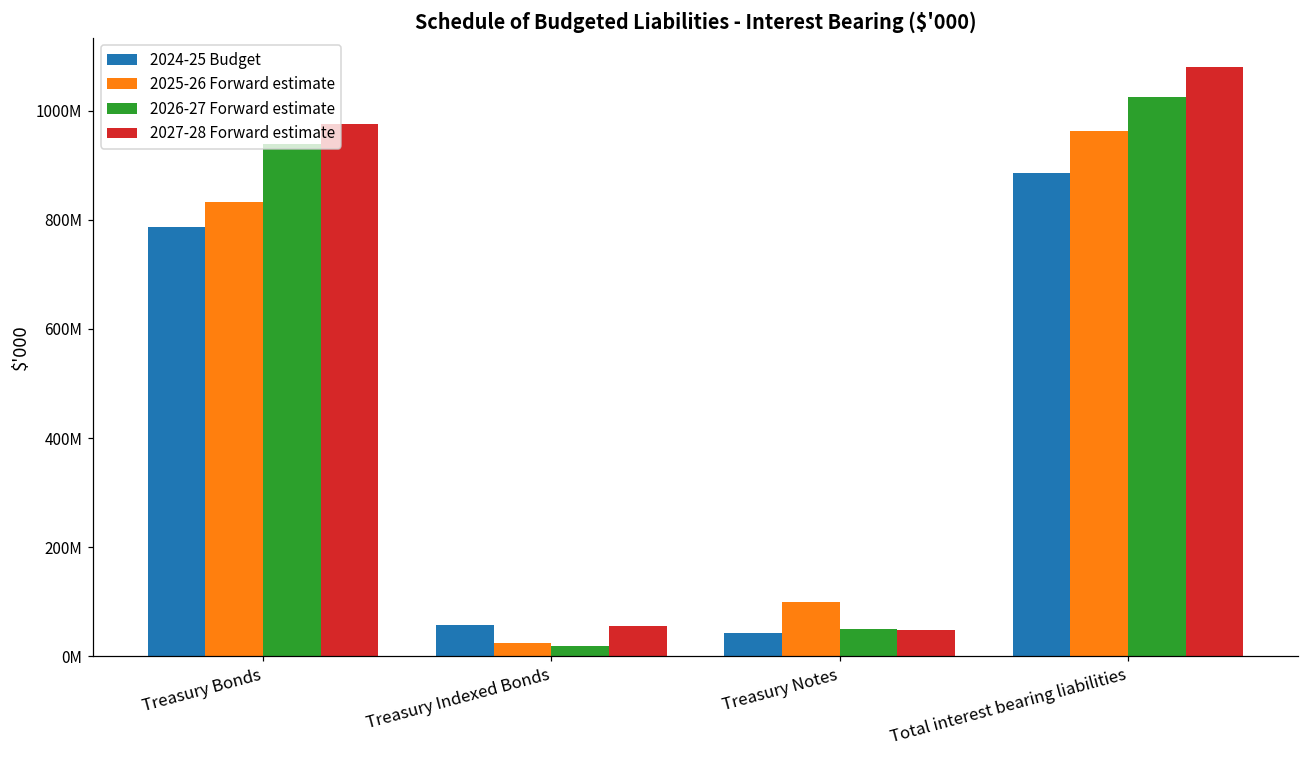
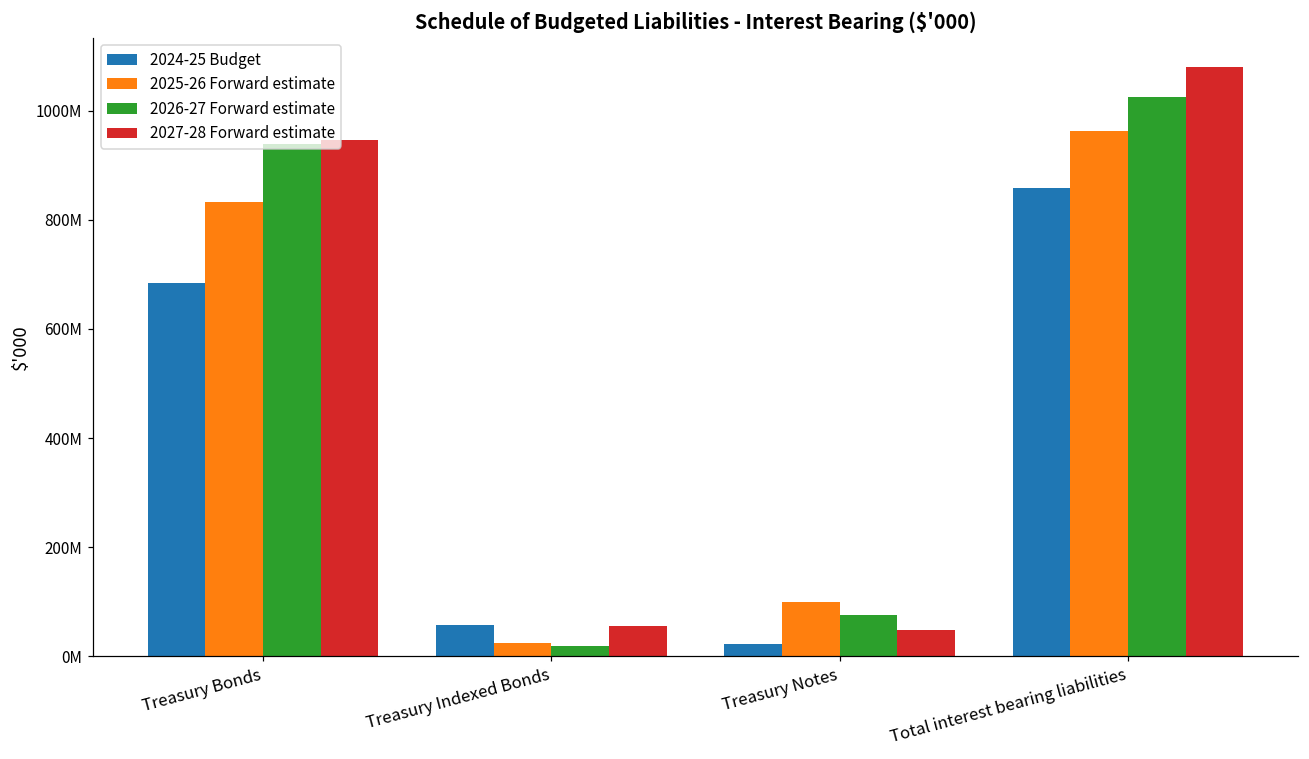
  {
    "2024-25 Budget": {
-     "Treasury Bonds": 790000000,
+     "Treasury Bonds": 680000000,
      "Treasury Indexed Bonds": 60000000,
-     "Treasury Notes": 40000000,
-     "Total interest bearing liabilities": 890000000
+     "Treasury Notes": 20000000,
+     "Total interest bearing liabilities": 860000000
    },
    "2025-26 Forward estimate": {
      "Treasury Bonds": 830000000,
      "Treasury Indexed Bonds": 20000000,
      "Treasury Notes": 100000000,
      "Total interest bearing liabilities": 960000000
    },
    "2026-27 Forward estimate": {
      "Treasury Bonds": 940000000,
      "Treasury Indexed Bonds": 20000000,
-     "Treasury Notes": 50000000,
+     "Treasury Notes": 80000000,
      "Total interest bearing liabilities": 1030000000
    },
    "2027-28 Forward estimate": {
-     "Treasury Bonds": 980000000,
+     "Treasury Bonds": 950000000,
      "Treasury Indexed Bonds": 50000000,
      "Treasury Notes": 50000000,
      "Total interest bearing liabilities": 1080000000
    }
  }
